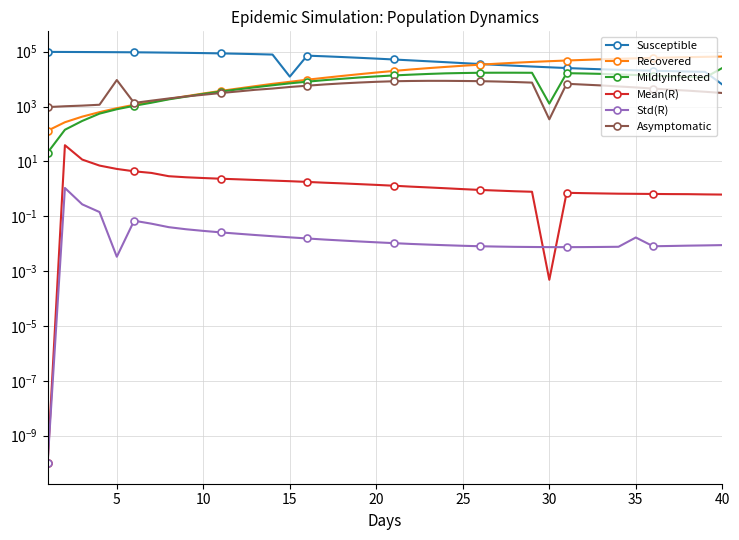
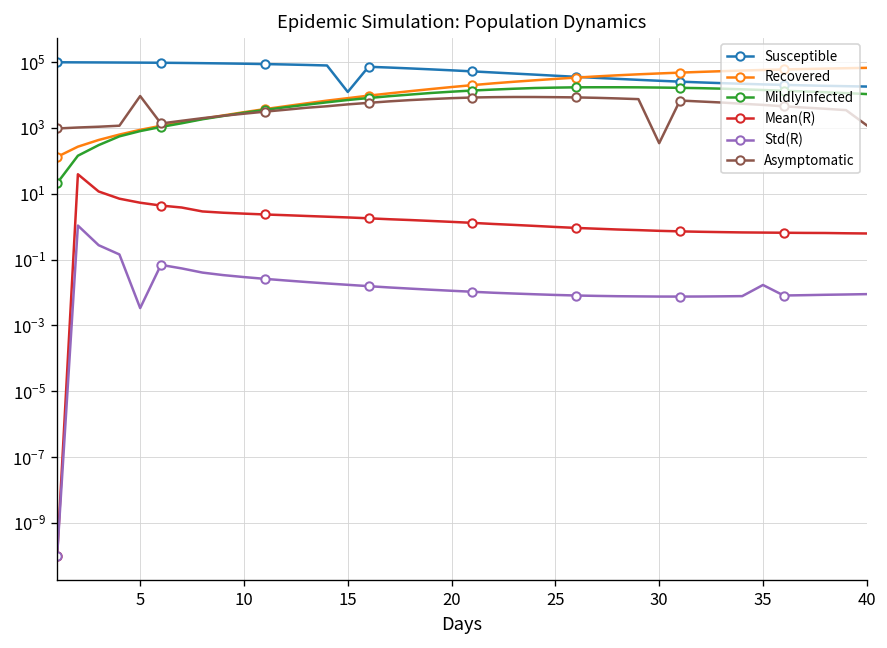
  {
    "Susceptible": {
      "5": 100000,
      "10": 90000,
      "15": 10000,
      "20": 60000,
      "25": 40000,
      "30": 30000,
-     "40": 6000
+     "40": 20000
    },
    "Recovered": {
      "20": 20000,
      "25": 30000,
      "30": 50000,
      "40": 70000
    },
    "MildlyInfected": {
      "20": 10000,
      "25": 20000,
-     "30": 1000,
-     "40": 30000
+     "30": 20000,
+     "40": 11000
    },
    "Mean(R)": {
      "5": 5,
      "10": 2,
      "15": 2,
      "20": 1,
      "25": 1.0,
-     "30": 0.0005,
+     "30": 0.7,
      "35": 0.7,
      "40": 0.6
    },
    "Std(R)": {
      "5": 0.003,
      "10": 0.03,
      "15": 0.02,
      "20": 0.011,
      "25": 0.008,
      "30": 0.008,
      "35": 0.02,
      "40": 0.009
    },
    "Asymptomatic": {
      "5": 9000,
      "15": 5000,
      "20": 8000,
      "25": 9000,
      "30": 300,
-     "40": 3000
+     "40": 1000
    }
  }
